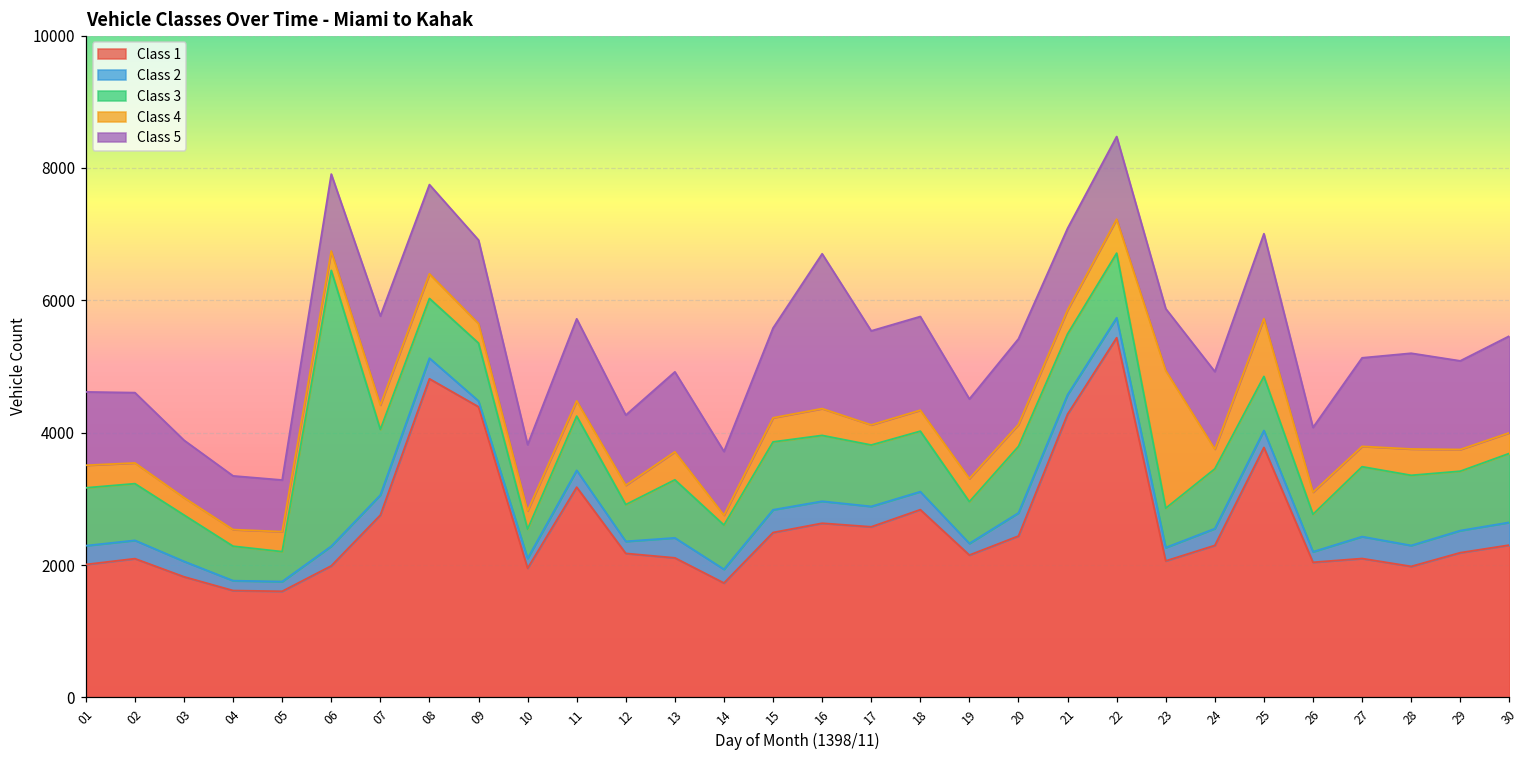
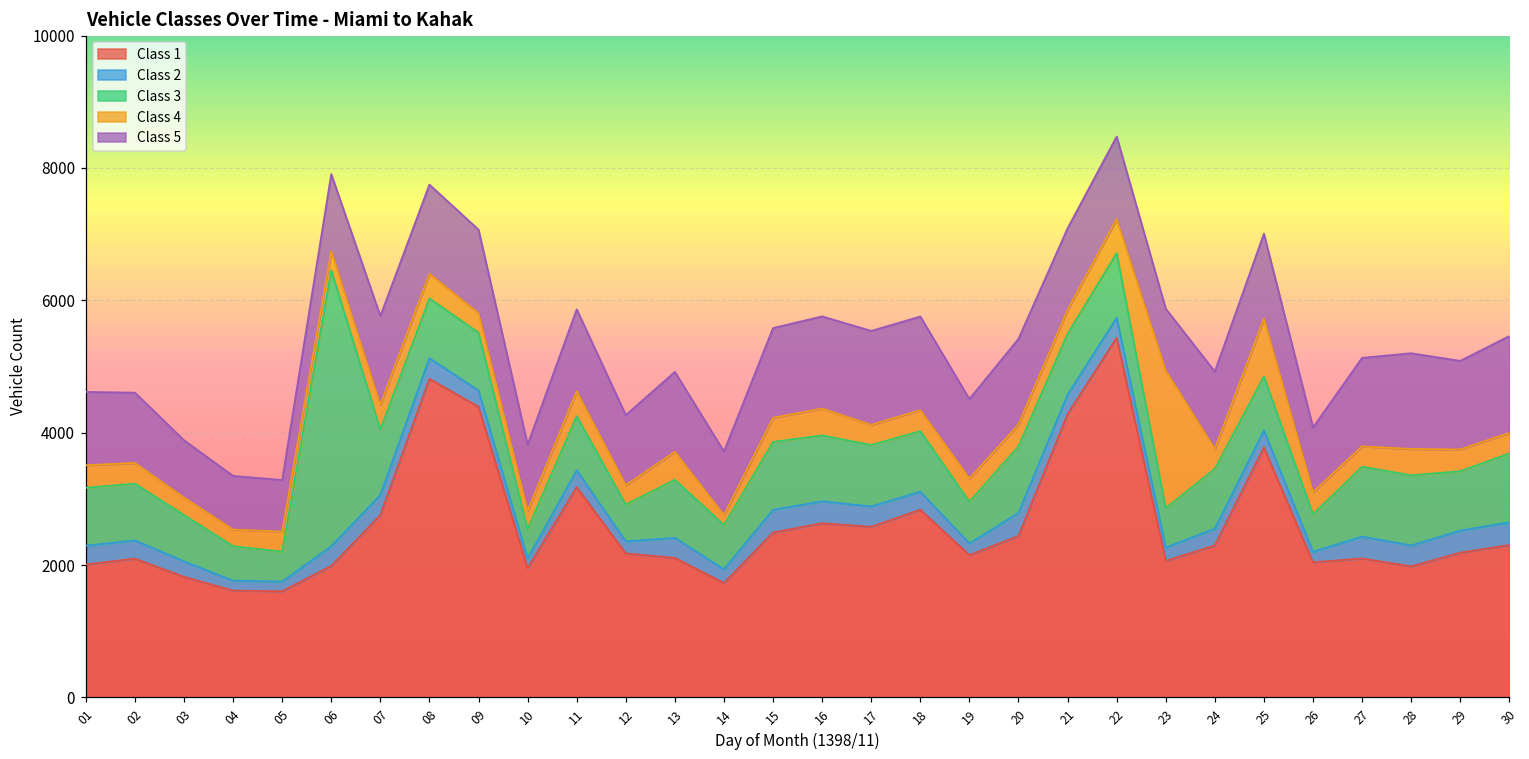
  {
    "Class 1": {
      "01": 2000,
      "02": 2100,
      "03": 1800,
      "04": 1600,
      "05": 1600,
      "06": 2000,
      "07": 2800,
      "08": 4800,
      "09": 4400,
      "10": 2000,
      "11": 3200,
      "12": 2200,
      "13": 2100,
      "14": 1700,
      "15": 2500,
      "16": 2600,
      "17": 2600,
      "18": 2800,
      "19": 2200,
      "20": 2400,
      "21": 4300,
      "22": 5400,
      "23": 2100,
      "24": 2300,
      "25": 3800,
      "26": 2000,
      "27": 2100,
      "28": 2000,
      "29": 2200,
      "30": 2300
    },
    "Class 2": {
      "01": 300,
      "02": 300,
      "03": 200,
      "04": 100,
      "05": 100,
      "06": 300,
      "07": 300,
      "08": 300,
-     "09": 100,
+     "09": 200,
      "10": 100,
      "11": 300,
      "12": 200,
      "13": 300,
      "14": 200,
      "15": 300,
      "16": 300,
      "17": 300,
      "18": 300,
      "19": 200,
      "20": 300,
      "21": 300,
      "22": 300,
      "23": 200,
      "24": 300,
      "25": 300,
      "26": 200,
      "27": 300,
      "28": 300,
      "29": 300,
      "30": 300
    },
    "Class 3": {
      "01": 900,
      "02": 900,
      "03": 700,
      "04": 500,
      "05": 500,
      "06": 4200,
      "07": 1000,
      "08": 900,
      "09": 900,
      "10": 400,
      "11": 800,
      "12": 600,
      "13": 900,
      "14": 700,
      "15": 1000,
      "16": 1000,
      "17": 900,
      "18": 900,
      "19": 600,
      "20": 1000,
      "21": 900,
      "22": 1000,
      "23": 600,
      "24": 900,
      "25": 800,
      "26": 600,
      "27": 1100,
      "28": 1100,
      "29": 900,
      "30": 1000
    },
    "Class 4": {
      "01": 300,
      "02": 300,
      "03": 300,
      "04": 300,
      "05": 300,
      "06": 300,
      "07": 400,
      "08": 400,
      "09": 300,
      "10": 300,
-     "11": 200,
+     "11": 400,
      "12": 300,
      "13": 400,
      "14": 100,
      "15": 400,
      "16": 400,
      "17": 300,
      "18": 300,
      "19": 400,
      "20": 300,
      "21": 400,
      "22": 500,
      "23": 2100,
      "24": 300,
      "25": 900,
      "26": 300,
      "27": 300,
      "28": 400,
      "29": 300,
      "30": 300
    },
    "Class 5": {
      "01": 1100,
      "02": 1100,
      "03": 900,
      "04": 800,
      "05": 800,
      "06": 1200,
      "07": 1300,
      "08": 1300,
      "09": 1300,
      "10": 1000,
      "11": 1200,
      "12": 1100,
      "13": 1200,
      "14": 1000,
      "15": 1400,
-     "16": 2300,
+     "16": 1400,
      "17": 1400,
      "18": 1400,
      "19": 1200,
      "20": 1300,
      "21": 1200,
      "22": 1200,
      "23": 900,
      "24": 1200,
      "25": 1300,
      "26": 1000,
      "27": 1300,
      "28": 1400,
      "29": 1300,
      "30": 1500
    }
  }
